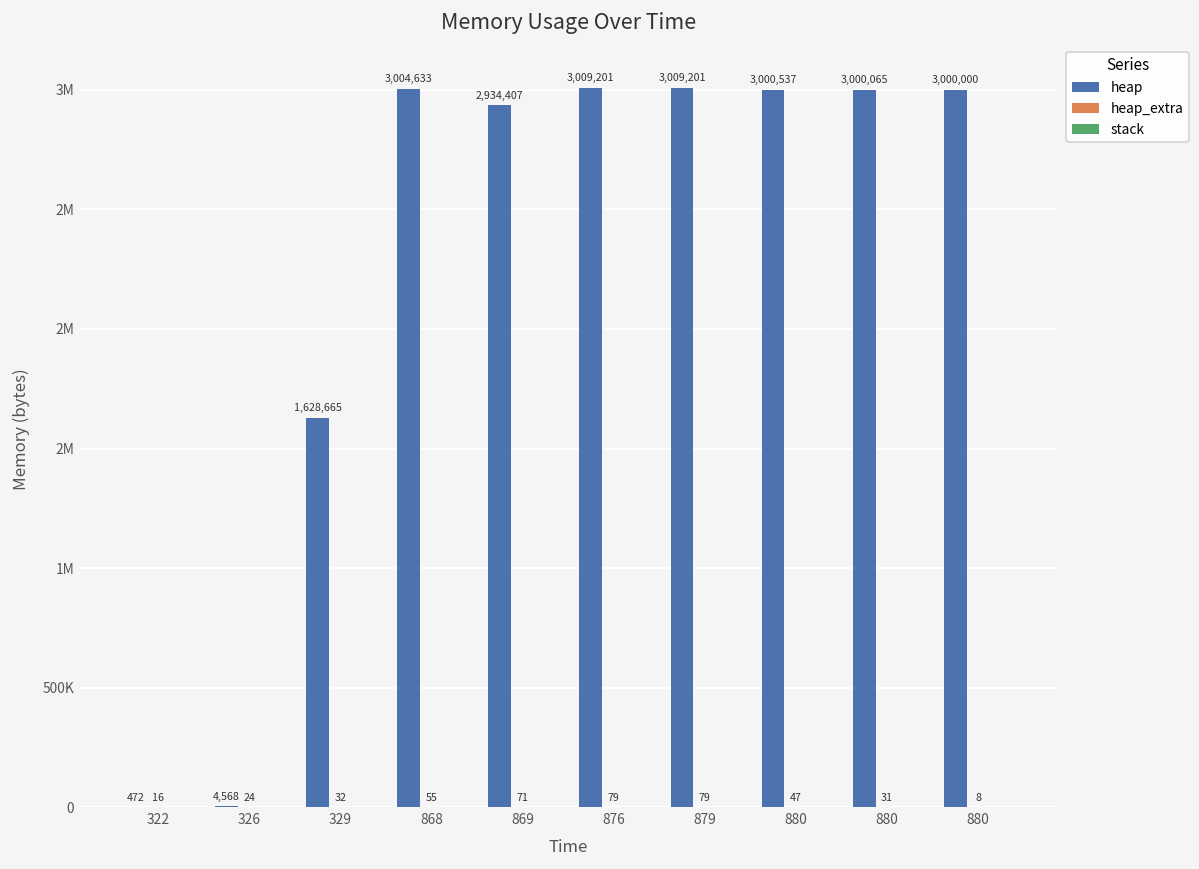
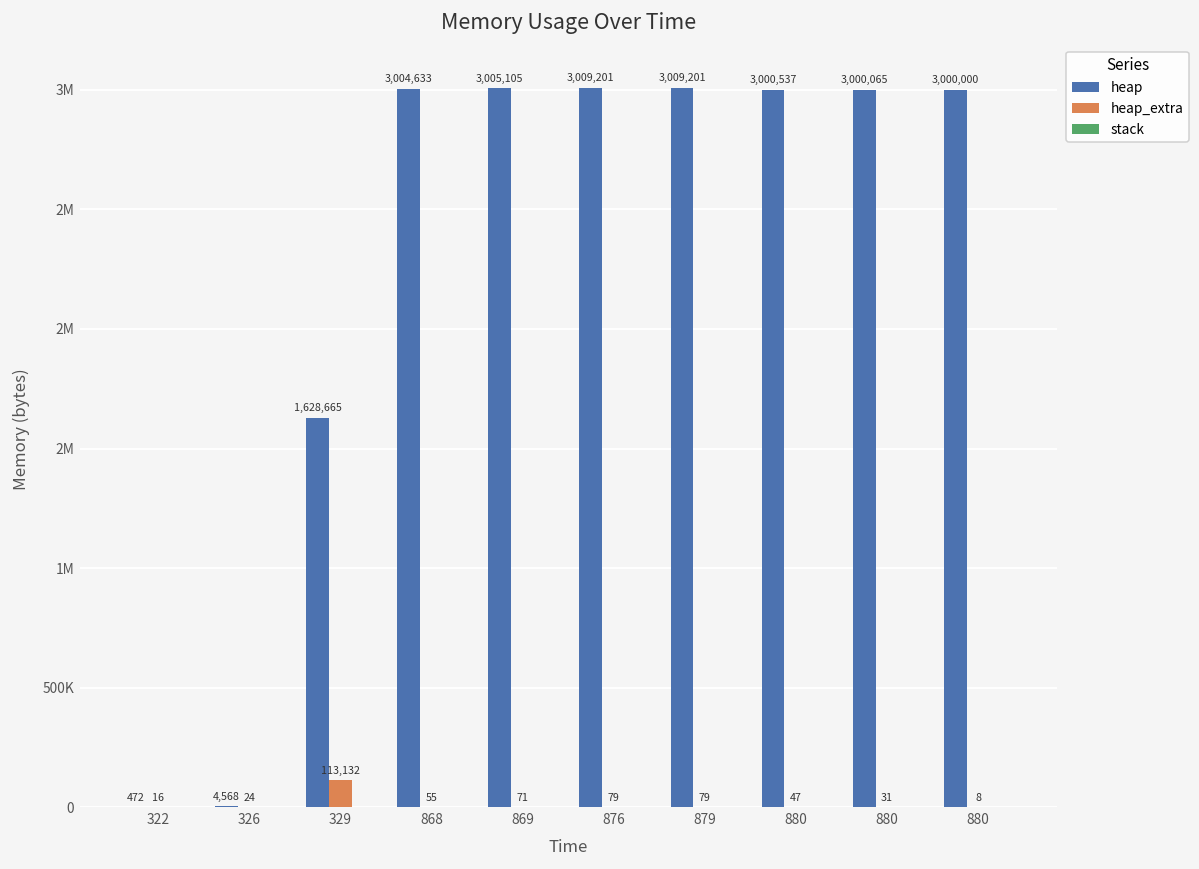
  {
    "heap": {
      "322": "472",
      "326": "4,568",
      "329": "1,628,665",
      "868": "3,004,633",
-     "869": "2,934,407",
+     "869": "3,005,105",
      "876": "3,009,201",
      "879": "3,009,201"
    },
    "heap_extra": {
      "322": "16",
      "326": "24",
-     "329": "32",
+     "329": "113,132",
      "868": "55",
      "869": "71",
      "876": "79",
      "879": "79"
    }
  }
